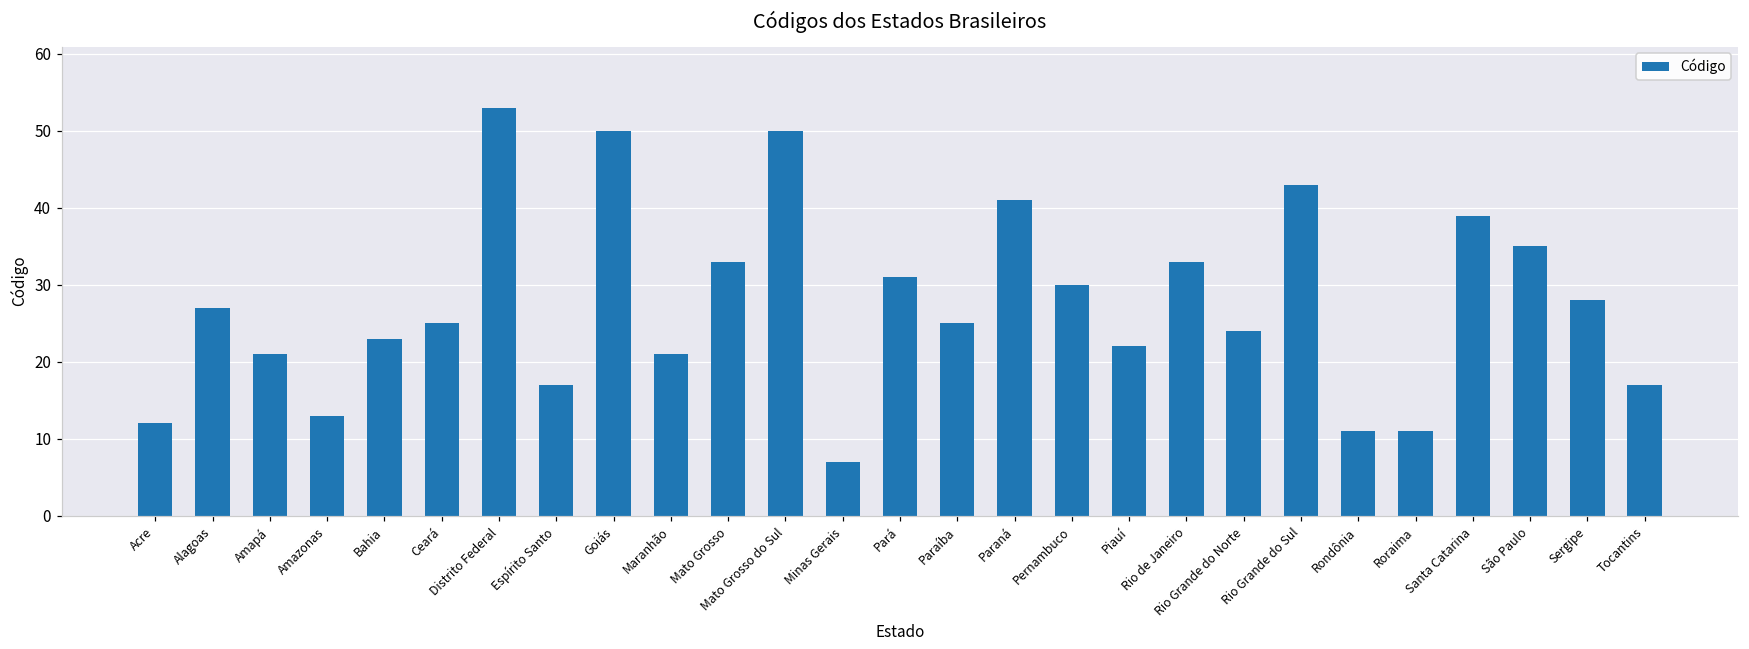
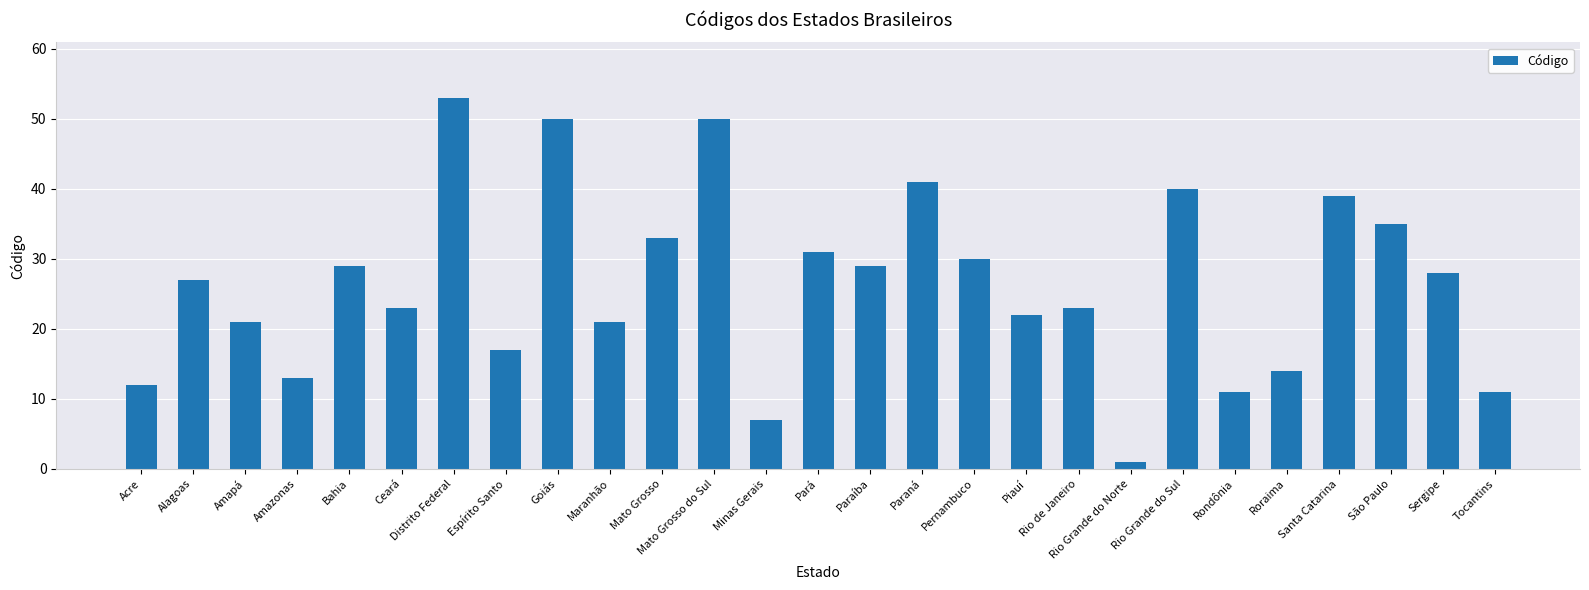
  {
    "Acre": 12,
    "Alagoas": 27,
    "Amapá": 21,
    "Amazonas": 13,
-   "Bahia": 23,
-   "Ceará": 25,
+   "Bahia": 29,
+   "Ceará": 23,
    "Distrito Federal": 53,
    "Espírito Santo": 17,
    "Goiás": 50,
    "Maranhão": 21,
    "Mato Grosso": 33,
    "Mato Grosso do Sul": 50,
    "Minas Gerais": 7,
    "Pará": 31,
-   "Paraíba": 25,
+   "Paraíba": 29,
    "Paraná": 41,
    "Pernambuco": 30,
    "Piauí": 22,
-   "Rio de Janeiro": 33,
-   "Rio Grande do Norte": 24,
-   "Rio Grande do Sul": 43,
+   "Rio de Janeiro": 23,
+   "Rio Grande do Norte": 1,
+   "Rio Grande do Sul": 40,
    "Rondônia": 11,
-   "Roraima": 11,
+   "Roraima": 14,
    "Santa Catarina": 39,
    "São Paulo": 35,
    "Sergipe": 28,
-   "Tocantins": 17
+   "Tocantins": 11
  }
